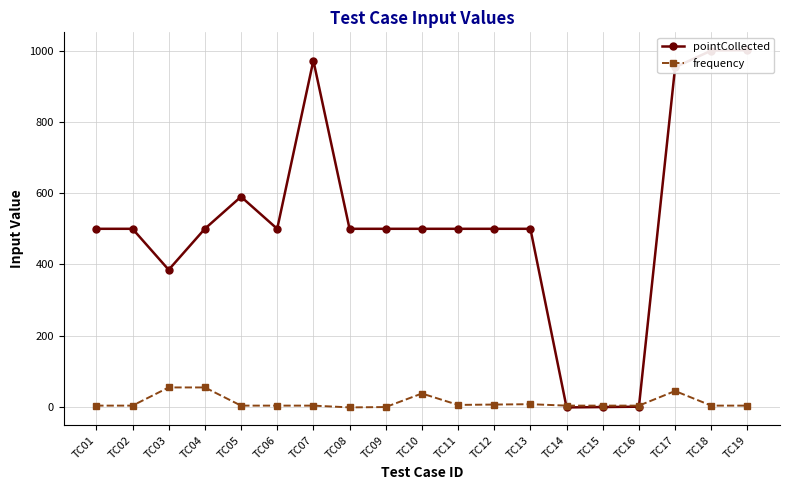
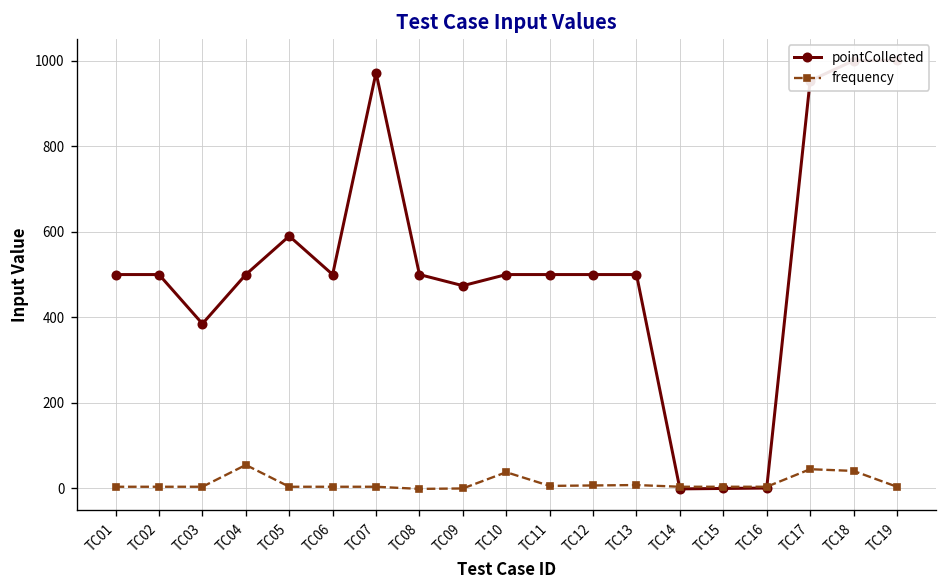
  {
    "pointCollected": {
      "TC01": 500,
      "TC02": 500,
      "TC03": 390,
      "TC04": 500,
      "TC05": 590,
      "TC06": 500,
      "TC07": 970,
      "TC08": 500,
-     "TC09": 500,
+     "TC09": 470,
      "TC10": 500,
      "TC11": 500,
      "TC12": 500,
      "TC13": 500
    },
    "frequency": {
      "TC01": 0,
      "TC02": 0,
-     "TC03": 60,
+     "TC03": 0,
      "TC04": 60,
      "TC05": 0,
      "TC06": 0,
      "TC07": 0,
      "TC08": 0,
      "TC09": 0,
      "TC10": 40,
      "TC11": 10,
      "TC12": 10,
      "TC13": 10,
      "TC17": 50,
-     "TC18": 0,
+     "TC18": 40,
      "TC19": 0
    }
  }
